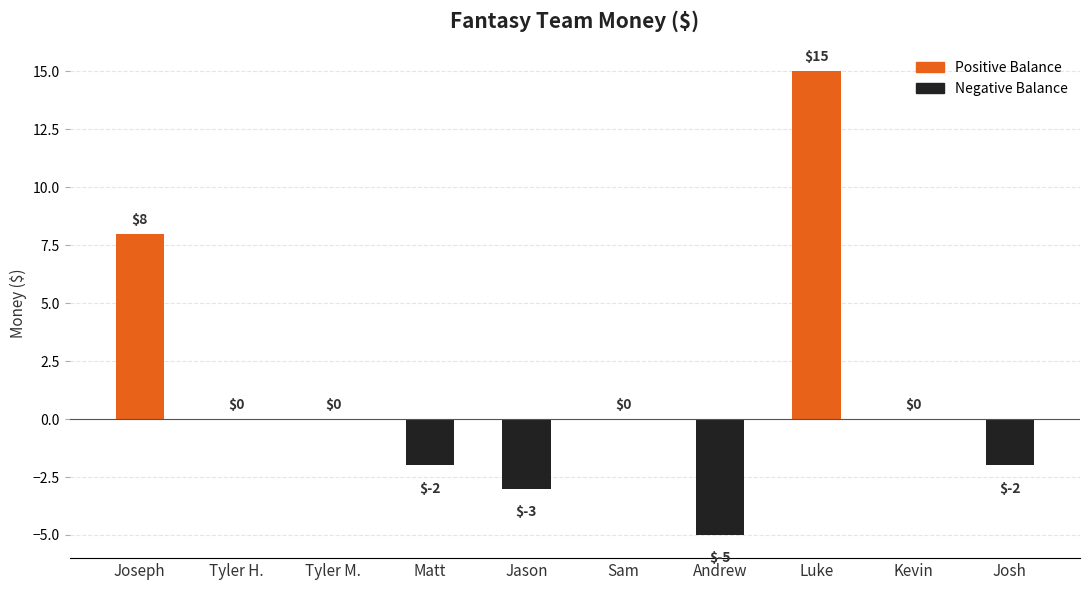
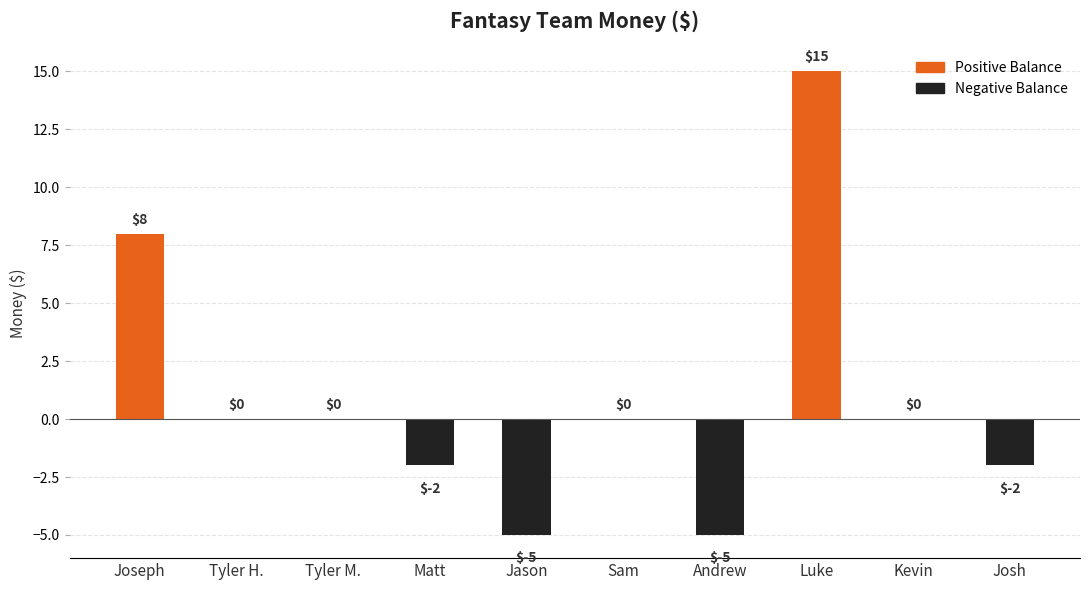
  {
    "Joseph": "$8",
    "Tyler H.": "$0",
    "Tyler M.": "$0",
    "Matt": "$-2",
-   "Jason": "$-3",
+   "Jason": "$-5",
    "Sam": "$0",
    "Andrew": "$-5",
    "Luke": "$15",
    "Kevin": "$0",
    "Josh": "$-2"
  }
